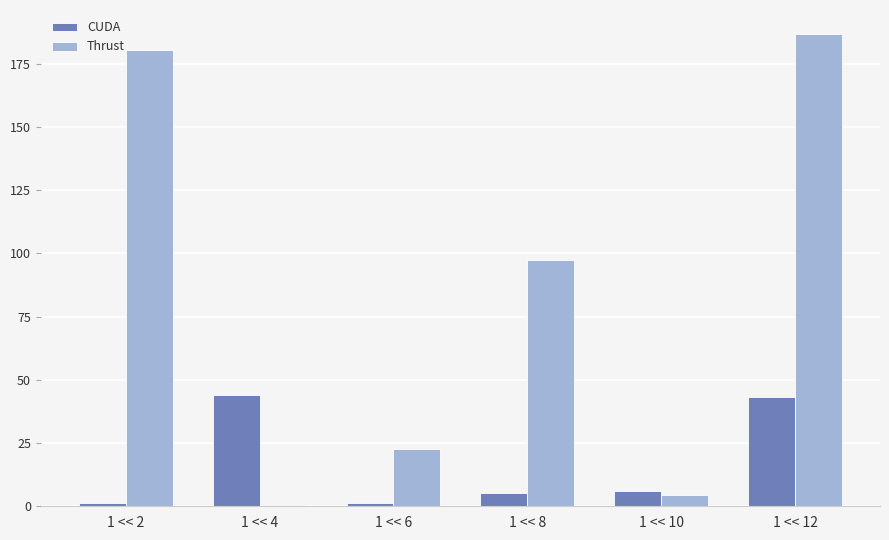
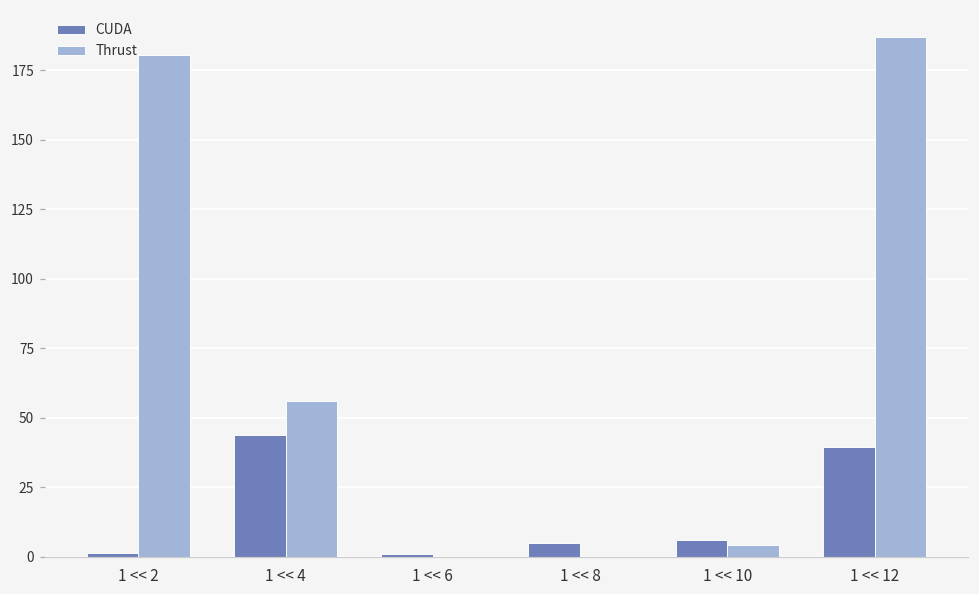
  {
    "CUDA": {
      "1 << 2": 1,
      "1 << 4": 44,
      "1 << 6": 1,
      "1 << 8": 5,
      "1 << 10": 6,
-     "1 << 12": 43
+     "1 << 12": 39
    },
    "Thrust": {
      "1 << 2": 180,
-     "1 << 4": 1,
-     "1 << 6": 23,
-     "1 << 8": 97,
+     "1 << 4": 56,
+     "1 << 6": 0,
+     "1 << 8": 0,
      "1 << 10": 4,
      "1 << 12": 187
    }
  }
